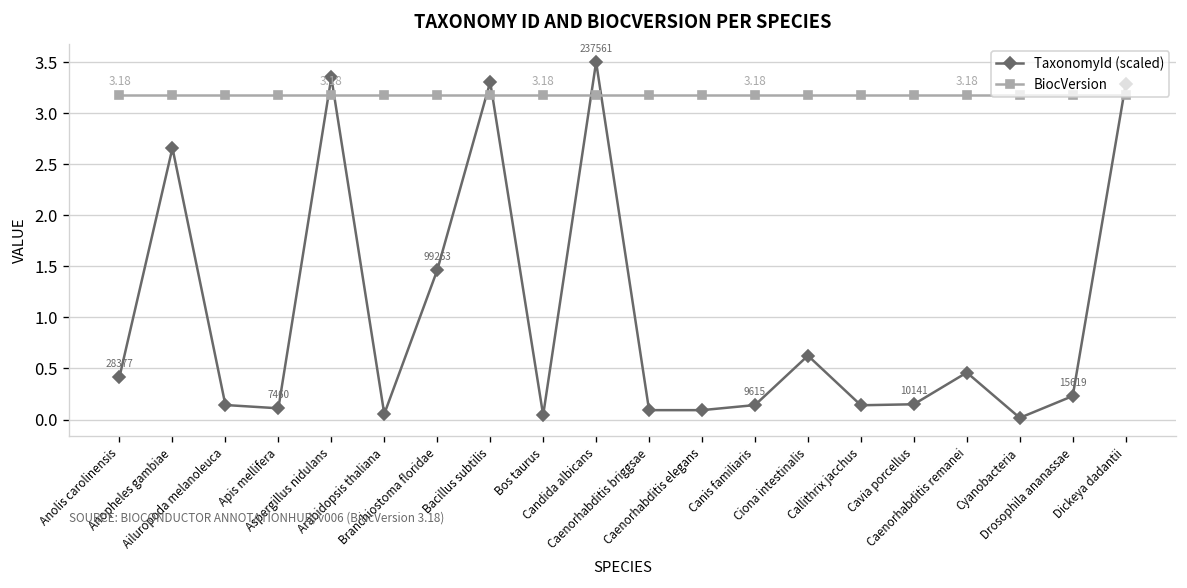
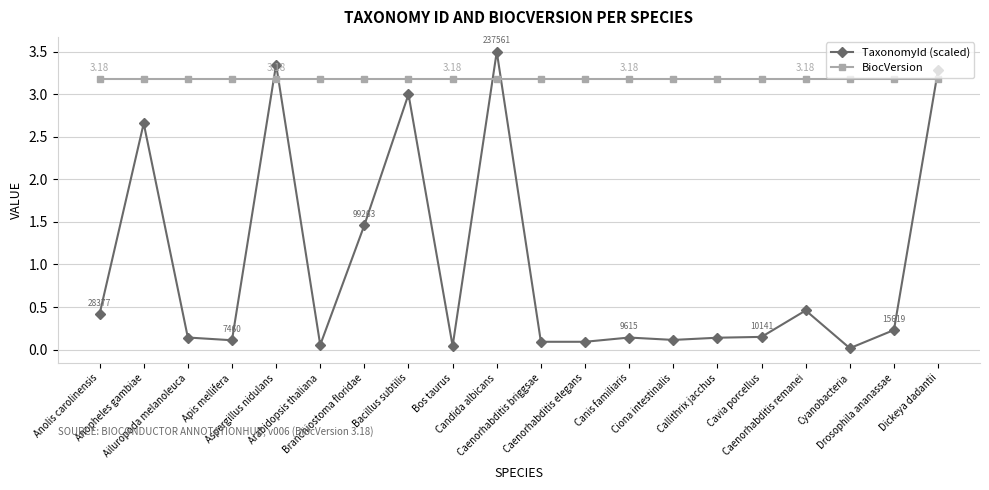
  {
    "TaxonomyId (scaled)": {
      "Anopheles gambiae": 2.7,
      "Ailuropoda melanoleuca": 0.1,
      "Arabidopsis thaliana": 0.1,
-     "Bacillus subtilis": 3.3,
+     "Bacillus subtilis": 3.0,
      "Bos taurus": 0.0,
      "Caenorhabditis briggsae": 0.1,
      "Caenorhabditis elegans": 0.1,
-     "Ciona intestinalis": 0.6,
+     "Ciona intestinalis": 0.1,
      "Callithrix jacchus": 0.1,
      "Caenorhabditis remanei": 0.5,
      "Cyanobacteria": 0.0
    },
    "BiocVersion": {
      "Anolis carolinensis": 3.18,
      "Bos taurus": 3.18,
      "Canis familiaris": 3.18,
      "Caenorhabditis remanei": 3.18
    }
  }
